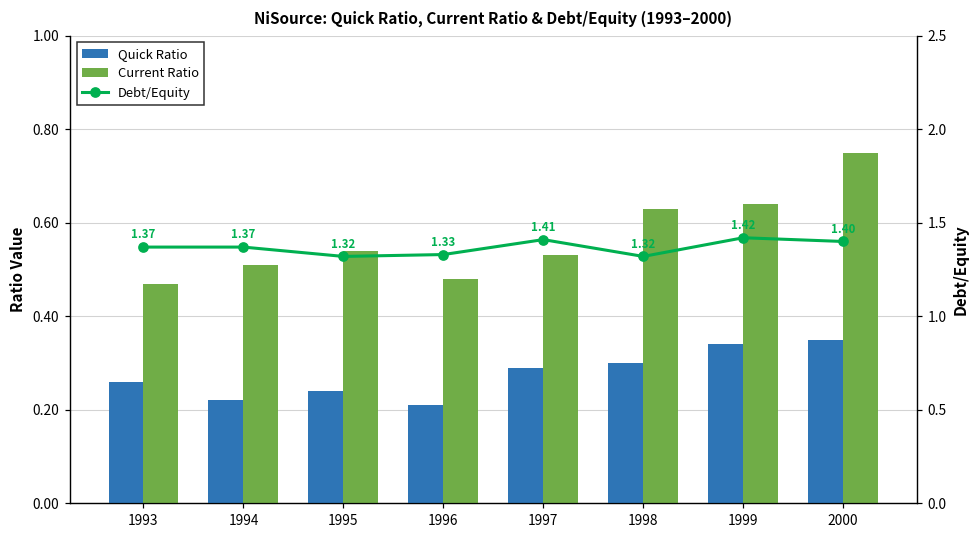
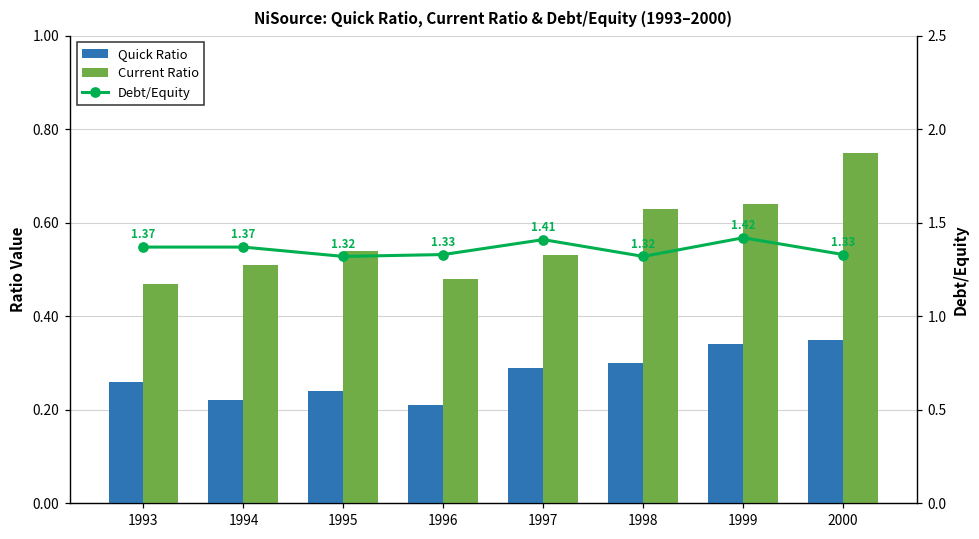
  {
    "Debt/Equity": {
      "1993": 1.37,
      "1994": 1.37,
      "1995": 1.32,
      "1996": 1.33,
      "1997": 1.41,
      "1998": 1.32,
      "1999": 1.42,
-     "2000": 1.40
+     "2000": 1.33
    }
  }
